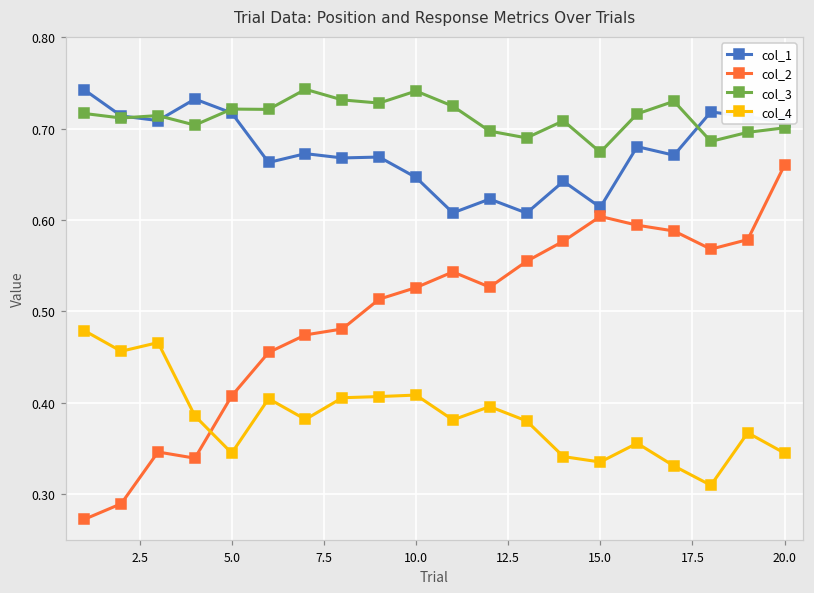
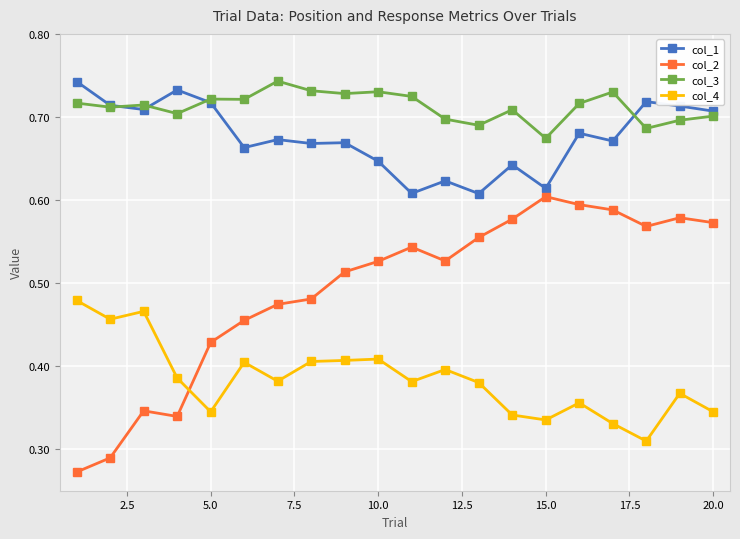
  {
    "col_1": {
      "5.0": 0.72,
      "10.0": 0.65,
      "15.0": 0.61,
      "20.0": 0.71
    },
    "col_2": {
-     "5.0": 0.41,
+     "5.0": 0.43,
      "10.0": 0.53,
      "15.0": 0.60,
-     "20.0": 0.66
+     "20.0": 0.57
    },
    "col_3": {
      "5.0": 0.72,
-     "10.0": 0.74,
+     "10.0": 0.73,
      "15.0": 0.67,
      "20.0": 0.70
    },
    "col_4": {
      "5.0": 0.35,
      "10.0": 0.41,
      "15.0": 0.34,
      "20.0": 0.34
    }
  }
